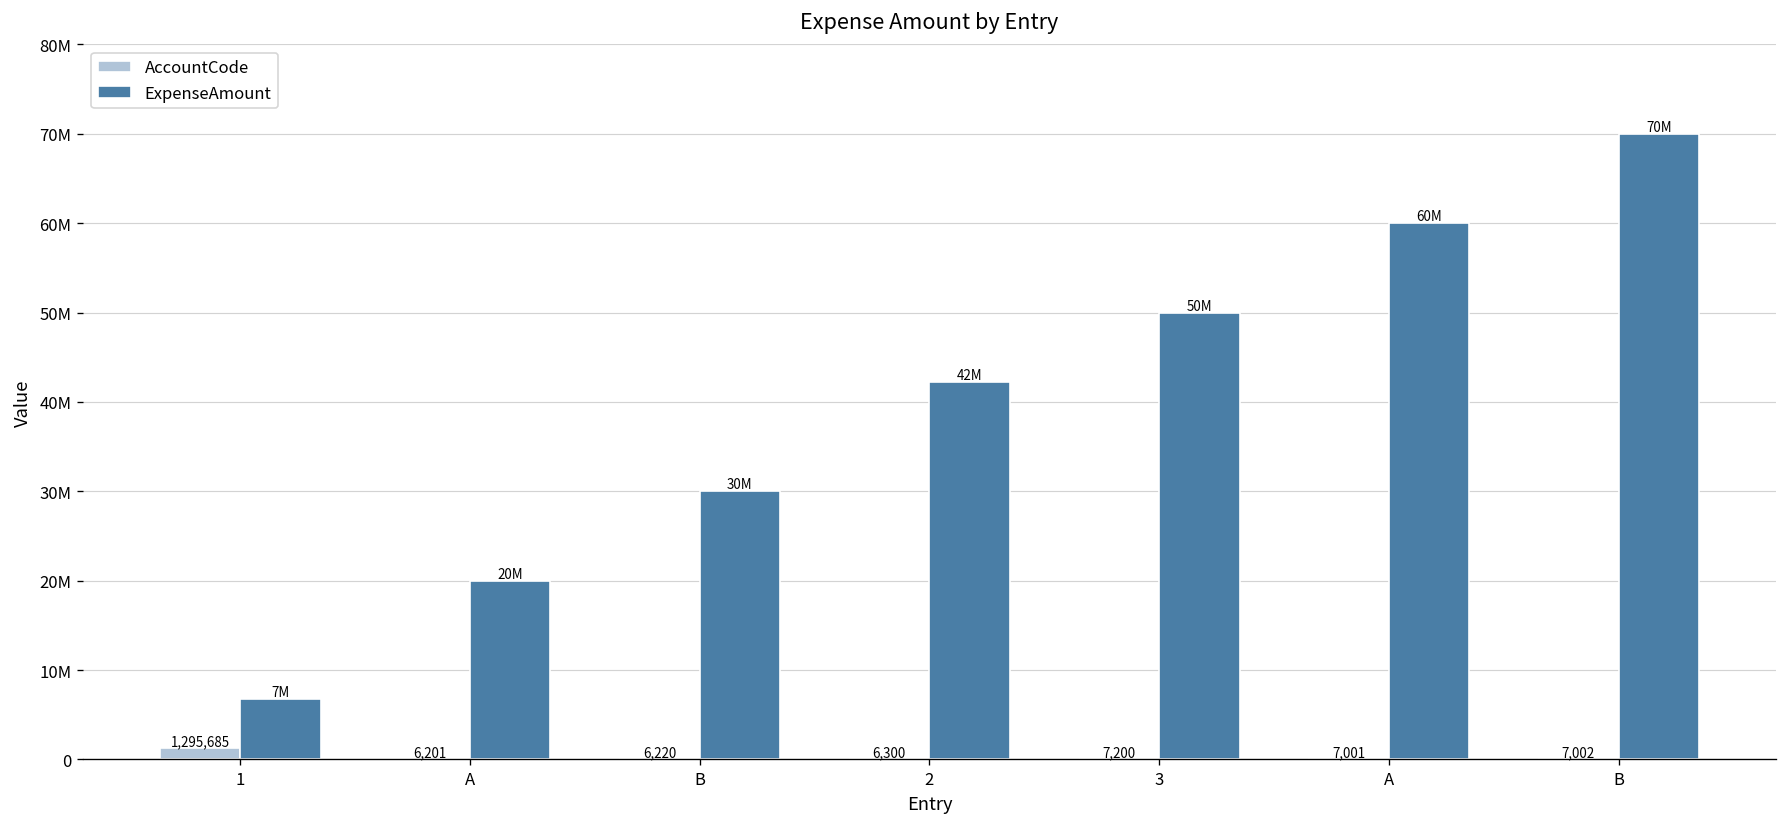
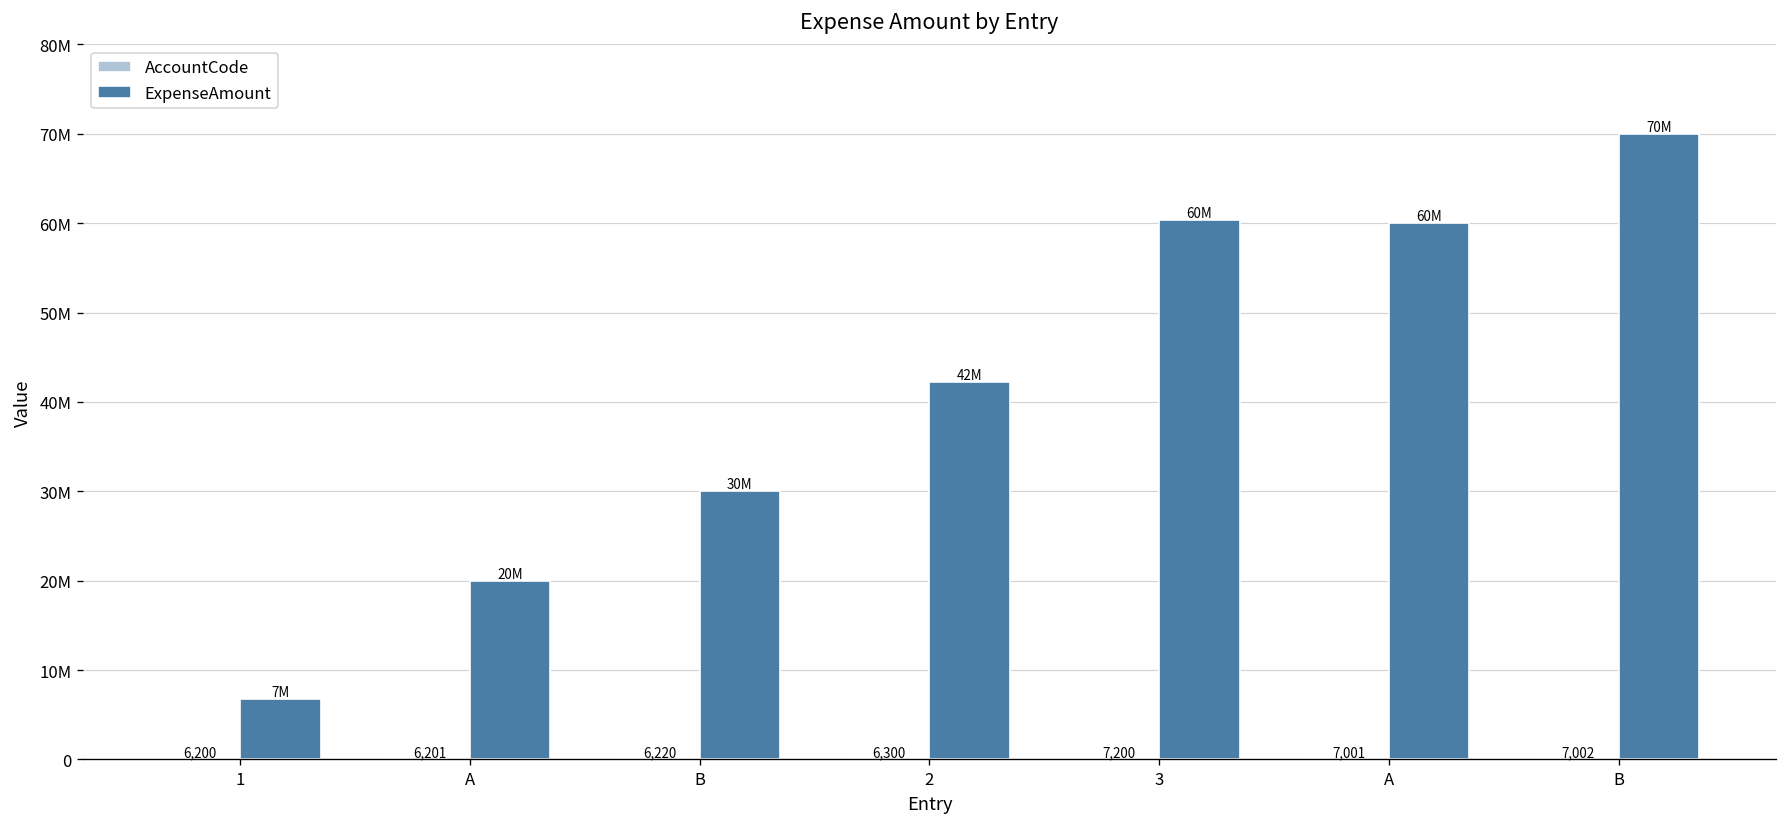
  {
    "AccountCode": {
-     "1": "1,295,685",
+     "1": "6,200",
      "2": "6,300",
      "3": "7,200"
    },
    "ExpenseAmount": {
      "1": "7M",
      "2": "42M",
-     "3": "50M"
+     "3": "60M"
    }
  }
